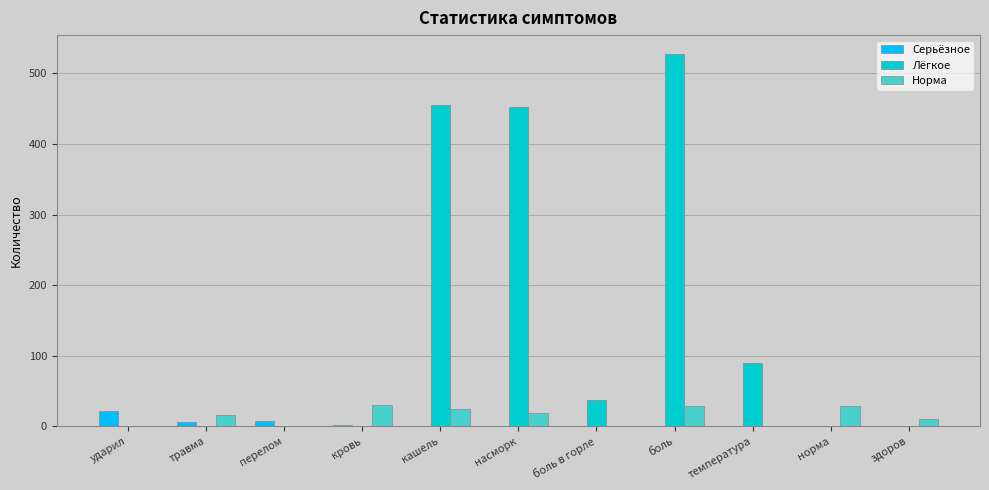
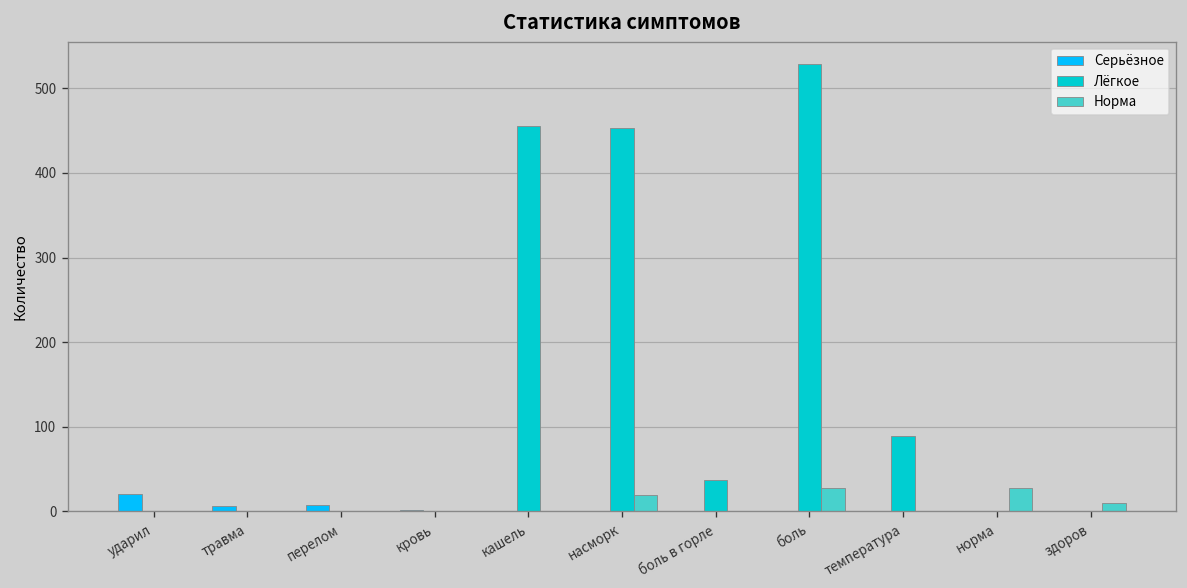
  {
    "Норма": {
      "ударил": 0,
-     "травма": 20,
+     "травма": 0,
      "перелом": 0,
-     "кровь": 30,
-     "кашель": 20,
+     "кровь": 0,
+     "кашель": 0,
      "насморк": 20,
      "боль в горле": 0,
      "боль": 30,
      "температура": 0,
      "норма": 30,
      "здоров": 10
    }
  }
